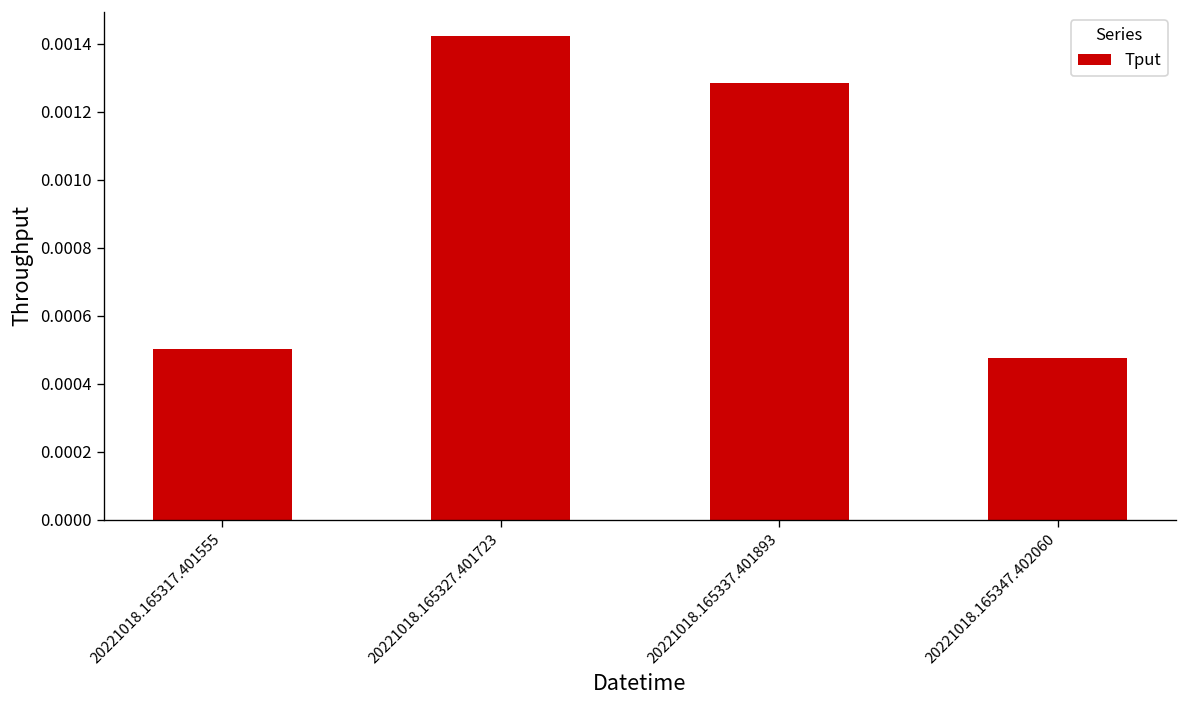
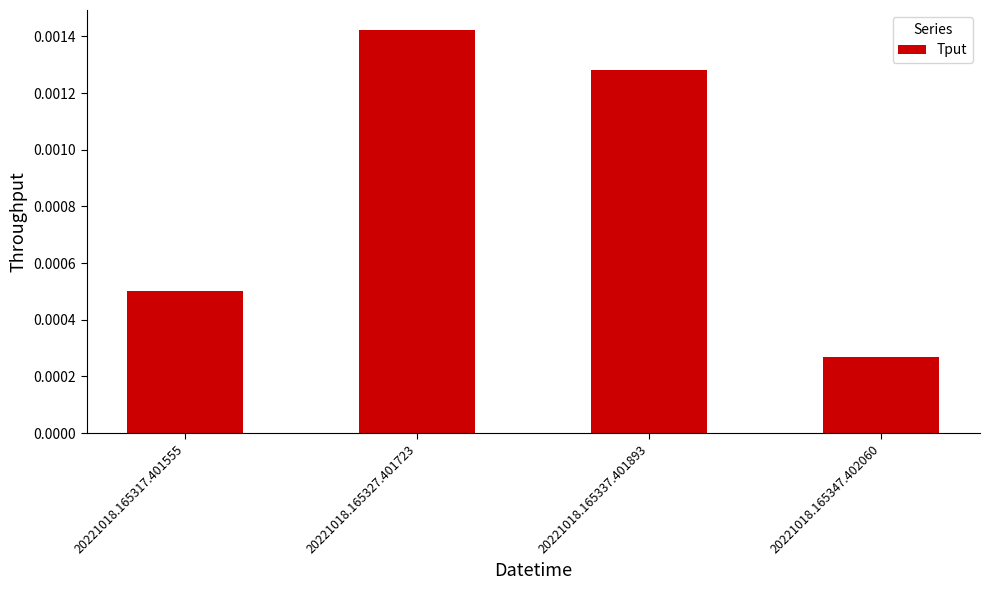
  {
    "20221018.165317.401555": 0.00050,
    "20221018.165327.401723": 0.00142,
    "20221018.165337.401893": 0.00128,
-   "20221018.165347.402060": 0.00048
+   "20221018.165347.402060": 0.00027
  }
